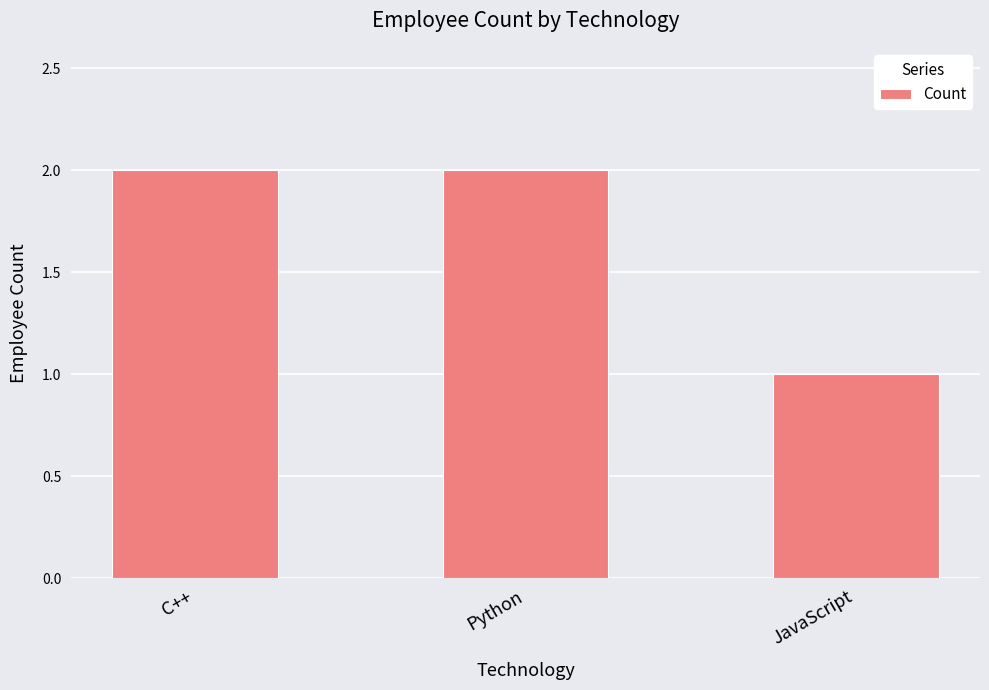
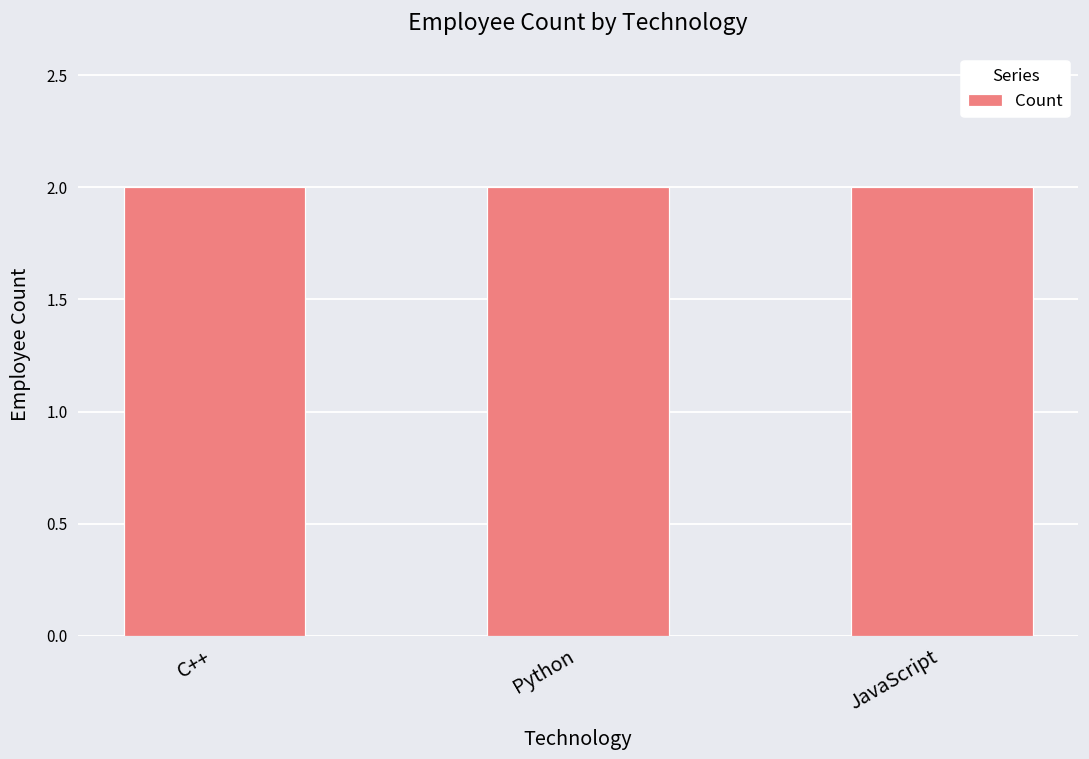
  {
    "C++": 2,
    "Python": 2,
-   "JavaScript": 1
+   "JavaScript": 2
  }
